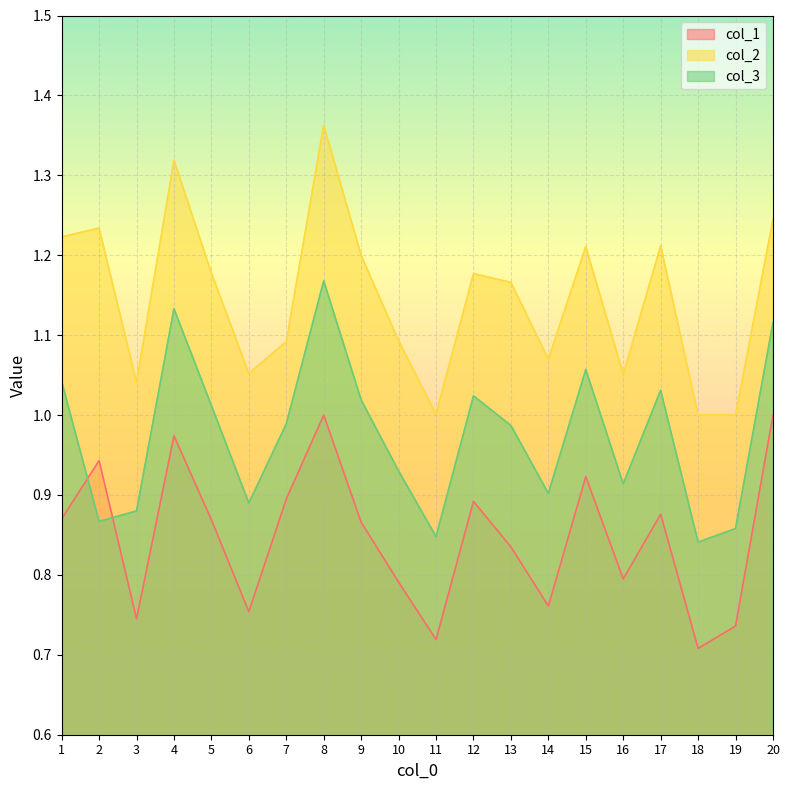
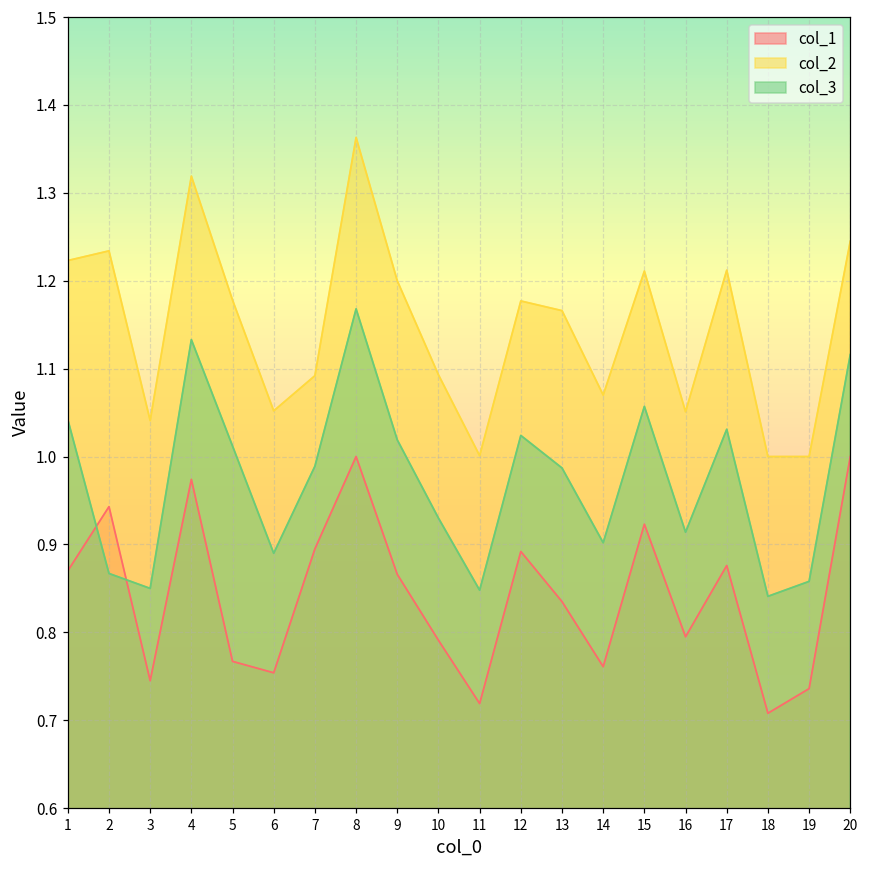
  {
    "col_1": {
      "1": 0.87,
      "2": 0.94,
      "3": 0.75,
      "4": 0.97,
-     "5": 0.87,
+     "5": 0.77,
      "6": 0.75,
      "7": 0.90,
      "8": 1.00,
      "9": 0.87,
      "10": 0.79,
      "11": 0.72,
      "12": 0.89,
      "13": 0.84,
      "14": 0.76,
      "15": 0.92,
      "16": 0.80,
      "17": 0.88,
      "18": 0.71,
      "19": 0.74,
      "20": 1.00
    },
    "col_2": {
      "1": 1.22,
      "2": 1.23,
      "3": 1.04,
      "4": 1.32,
      "5": 1.18,
      "6": 1.05,
      "7": 1.09,
      "8": 1.36,
      "9": 1.20,
      "10": 1.09,
      "11": 1.00,
      "12": 1.18,
      "13": 1.17,
      "14": 1.07,
      "15": 1.21,
      "16": 1.05,
      "17": 1.21,
      "18": 1.00,
      "19": 1.00,
      "20": 1.25
    },
    "col_3": {
      "1": 1.04,
      "2": 0.87,
-     "3": 0.88,
+     "3": 0.85,
      "4": 1.13,
      "5": 1.01,
      "6": 0.89,
      "7": 0.99,
      "8": 1.17,
      "9": 1.02,
      "10": 0.93,
      "11": 0.85,
      "12": 1.02,
      "13": 0.99,
      "14": 0.90,
      "15": 1.06,
      "16": 0.91,
      "17": 1.03,
      "18": 0.84,
      "19": 0.86,
      "20": 1.12
    }
  }
